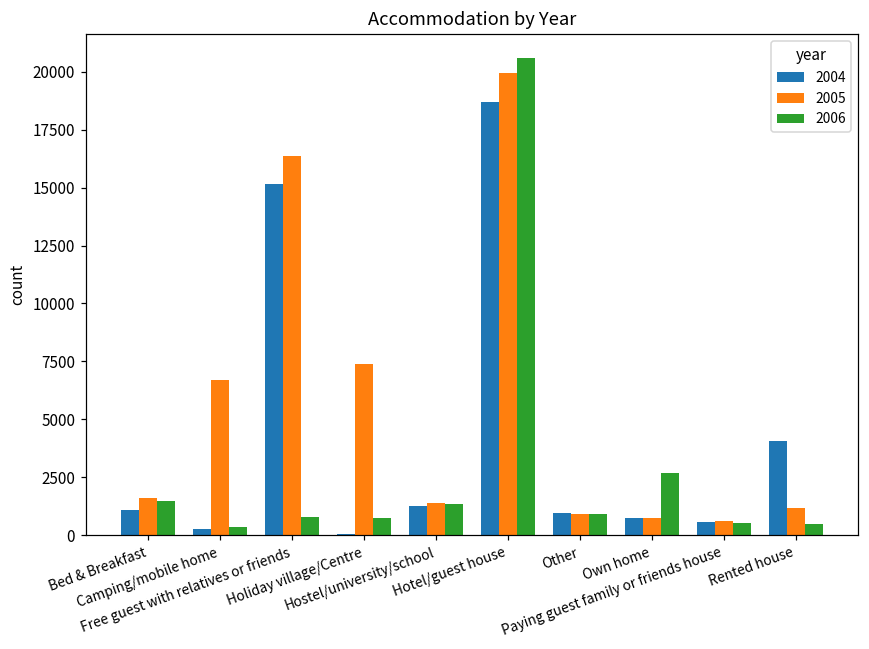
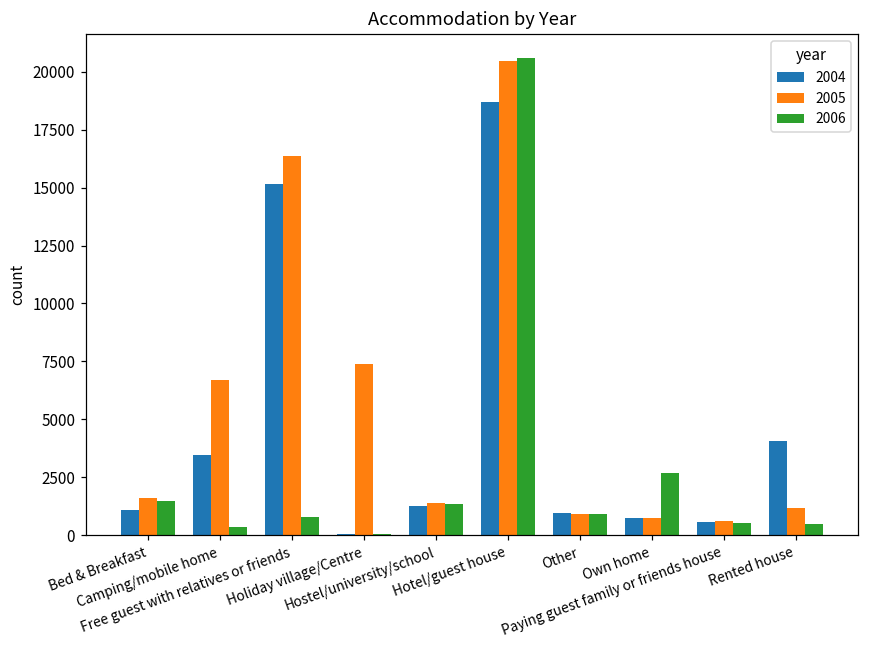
  {
    "2004": {
      "Bed & Breakfast": 1100,
-     "Camping/mobile home": 300,
+     "Camping/mobile home": 3500,
      "Free guest with relatives or friends": 15200,
      "Hostel/university/school": 1200,
      "Hotel/guest house": 18700,
      "Other": 1000,
      "Own home": 700,
      "Paying guest family or friends house": 600,
      "Rented house": 4100
    },
    "2005": {
      "Bed & Breakfast": 1600,
      "Camping/mobile home": 6700,
      "Free guest with relatives or friends": 16400,
      "Holiday village/Centre": 7400,
      "Hostel/university/school": 1400,
-     "Hotel/guest house": 20000,
+     "Hotel/guest house": 20500,
      "Other": 900,
      "Own home": 700,
      "Paying guest family or friends house": 600,
      "Rented house": 1200
    },
    "2006": {
      "Bed & Breakfast": 1500,
      "Camping/mobile home": 300,
      "Free guest with relatives or friends": 800,
-     "Holiday village/Centre": 700,
+     "Holiday village/Centre": 100,
      "Hostel/university/school": 1300,
      "Hotel/guest house": 20600,
      "Other": 900,
      "Own home": 2700,
      "Paying guest family or friends house": 500,
      "Rented house": 500
    }
  }
